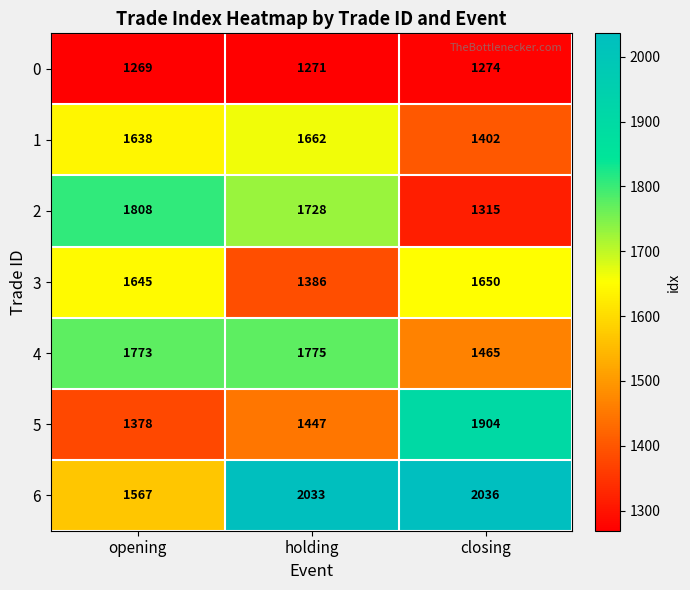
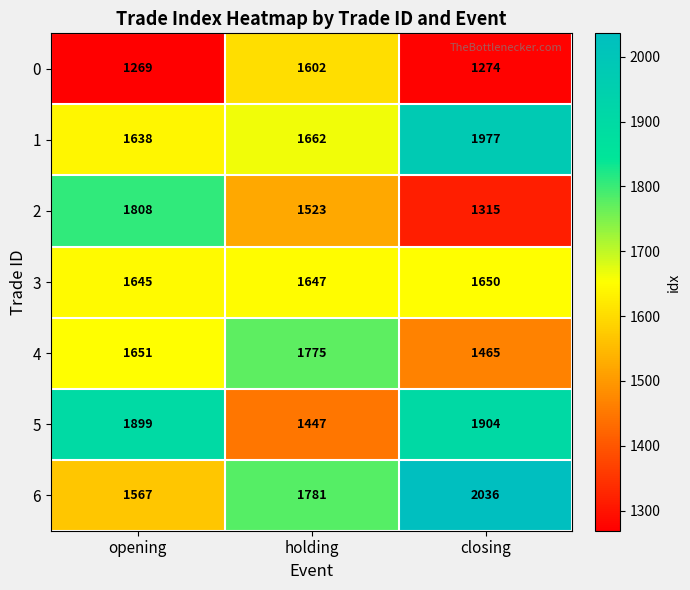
  {
    "0": {
      "opening": 1269,
-     "holding": 1271
+     "holding": 1602
    },
    "1": {
      "opening": 1638,
      "holding": 1662,
-     "closing": 1402
+     "closing": 1977
    },
    "2": {
      "opening": 1808,
-     "holding": 1728,
+     "holding": 1523,
      "closing": 1315
    },
    "3": {
      "opening": 1645,
-     "holding": 1386,
+     "holding": 1647,
      "closing": 1650
    },
    "4": {
-     "opening": 1773,
+     "opening": 1651,
      "holding": 1775,
      "closing": 1465
    },
    "5": {
-     "opening": 1378,
+     "opening": 1899,
      "holding": 1447,
      "closing": 1904
    },
    "6": {
      "opening": 1567,
-     "holding": 2033,
+     "holding": 1781,
      "closing": 2036
    }
  }
